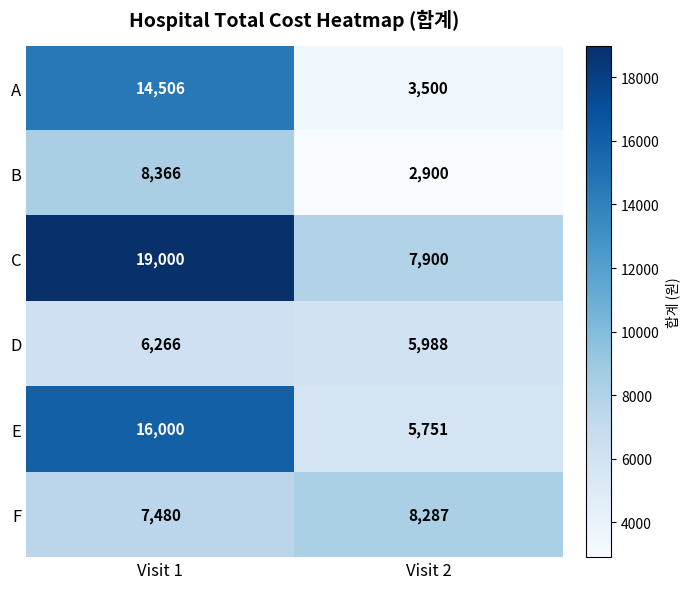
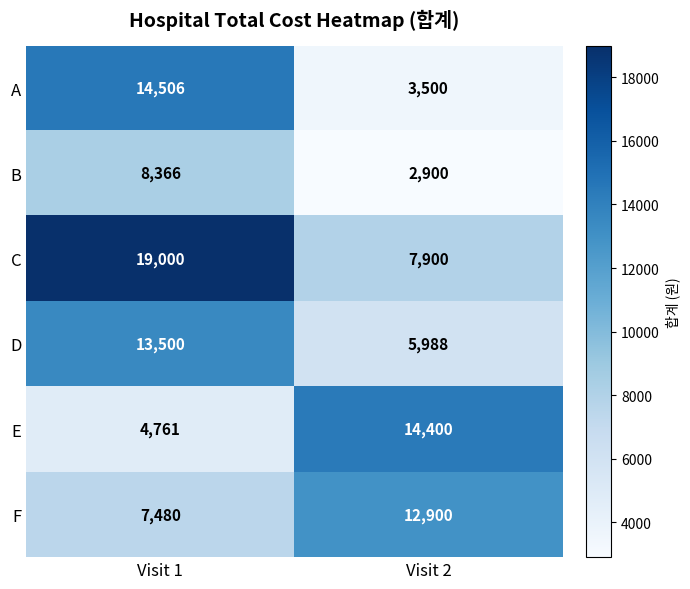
  {
    "A": {
      "Visit 1": "14,506",
      "Visit 2": "3,500"
    },
    "B": {
      "Visit 1": "8,366",
      "Visit 2": "2,900"
    },
    "C": {
      "Visit 1": "19,000",
      "Visit 2": "7,900"
    },
    "D": {
-     "Visit 1": "6,266",
+     "Visit 1": "13,500",
      "Visit 2": "5,988"
    },
    "E": {
-     "Visit 1": "16,000",
-     "Visit 2": "5,751"
+     "Visit 1": "4,761",
+     "Visit 2": "14,400"
    },
    "F": {
      "Visit 1": "7,480",
-     "Visit 2": "8,287"
+     "Visit 2": "12,900"
    }
  }
